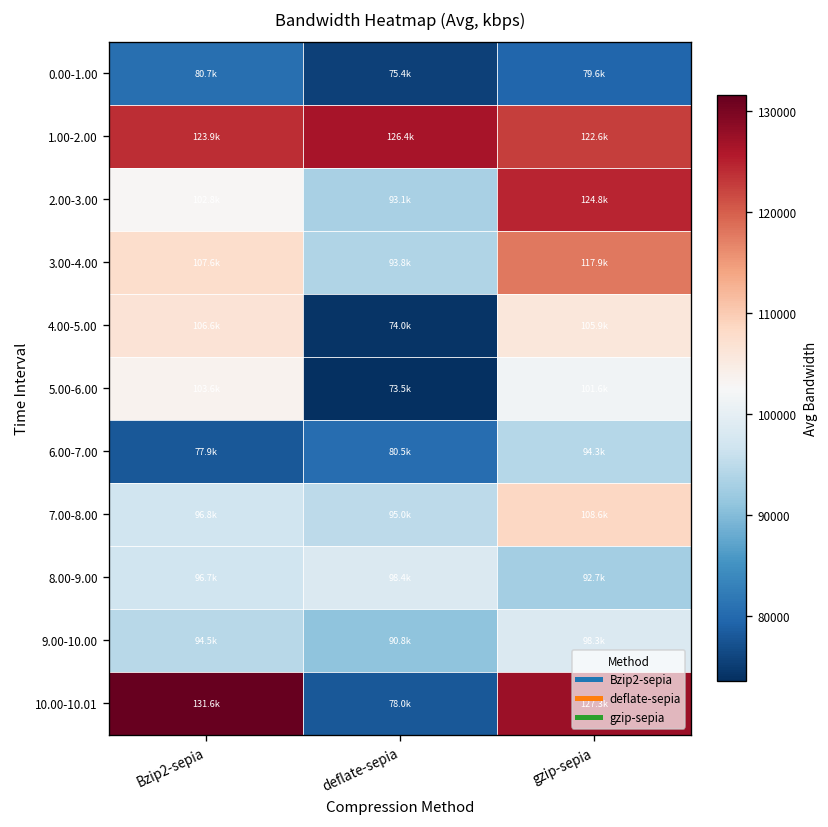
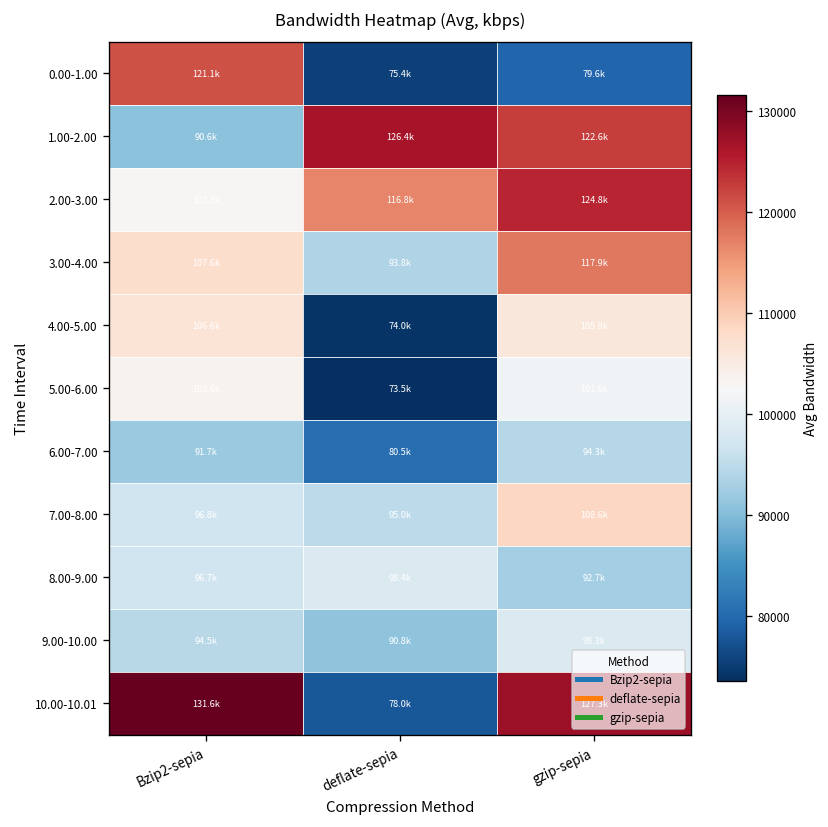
  {
    "0.00-1.00": {
-     "Bzip2-sepia": "80.7k",
+     "Bzip2-sepia": "121.1k",
      "deflate-sepia": "75.4k",
      "gzip-sepia": "79.6k"
    },
    "1.00-2.00": {
-     "Bzip2-sepia": "123.9k",
+     "Bzip2-sepia": "90.6k",
      "deflate-sepia": "126.4k",
      "gzip-sepia": "122.6k"
    },
    "2.00-3.00": {
-     "deflate-sepia": "93.1k",
+     "deflate-sepia": "116.8k",
      "gzip-sepia": "124.8k"
    },
    "3.00-4.00": {
      "Bzip2-sepia": "107.6k",
      "deflate-sepia": "93.8k",
      "gzip-sepia": "117.9k"
    },
    "4.00-5.00": {
      "deflate-sepia": "74.0k"
    },
    "5.00-6.00": {
      "deflate-sepia": "73.5k"
    },
    "6.00-7.00": {
-     "Bzip2-sepia": "77.9k",
+     "Bzip2-sepia": "91.7k",
      "deflate-sepia": "80.5k",
      "gzip-sepia": "94.3k"
    },
    "7.00-8.00": {
      "deflate-sepia": "95.0k",
      "gzip-sepia": "108.6k"
    },
    "8.00-9.00": {
      "gzip-sepia": "92.7k"
    },
    "9.00-10.00": {
      "Bzip2-sepia": "94.5k",
      "deflate-sepia": "90.8k"
    },
    "10.00-10.01": {
      "Bzip2-sepia": "131.6k",
      "deflate-sepia": "78.0k"
    }
  }
